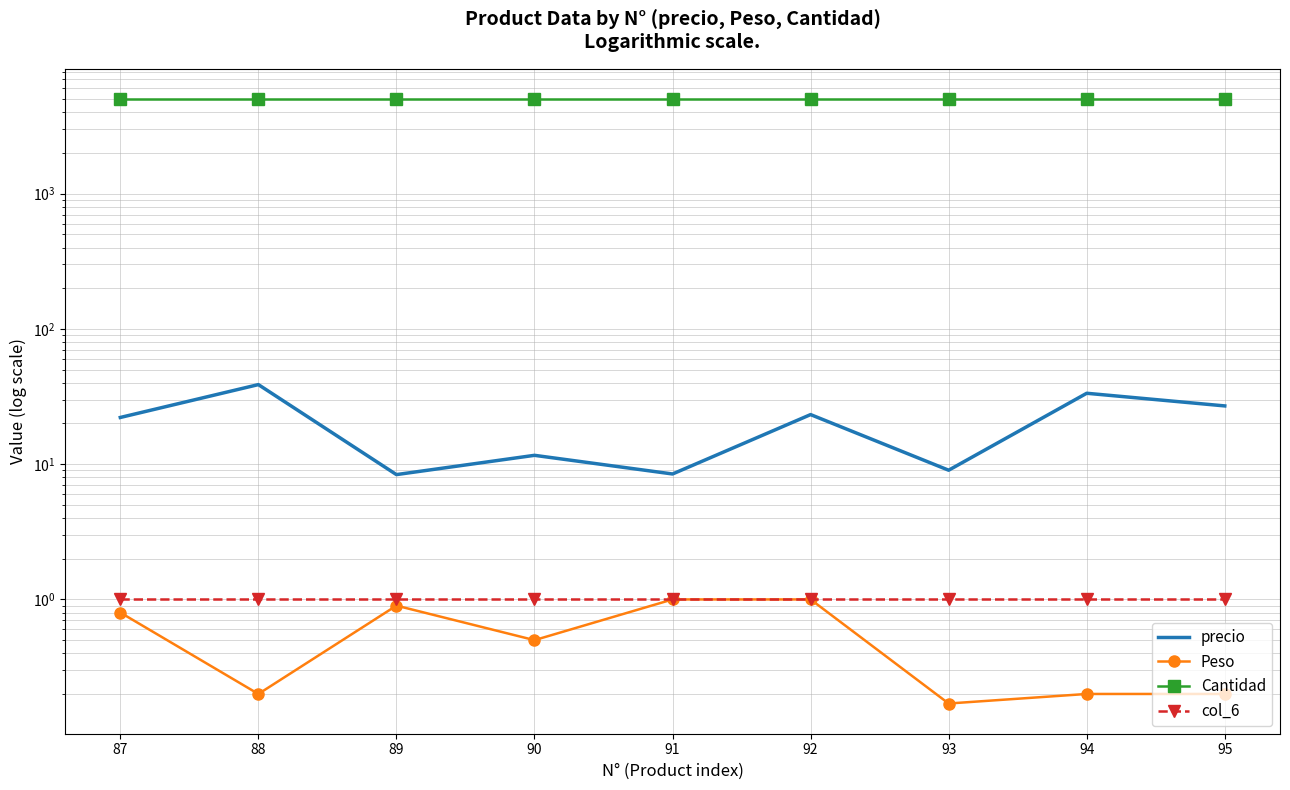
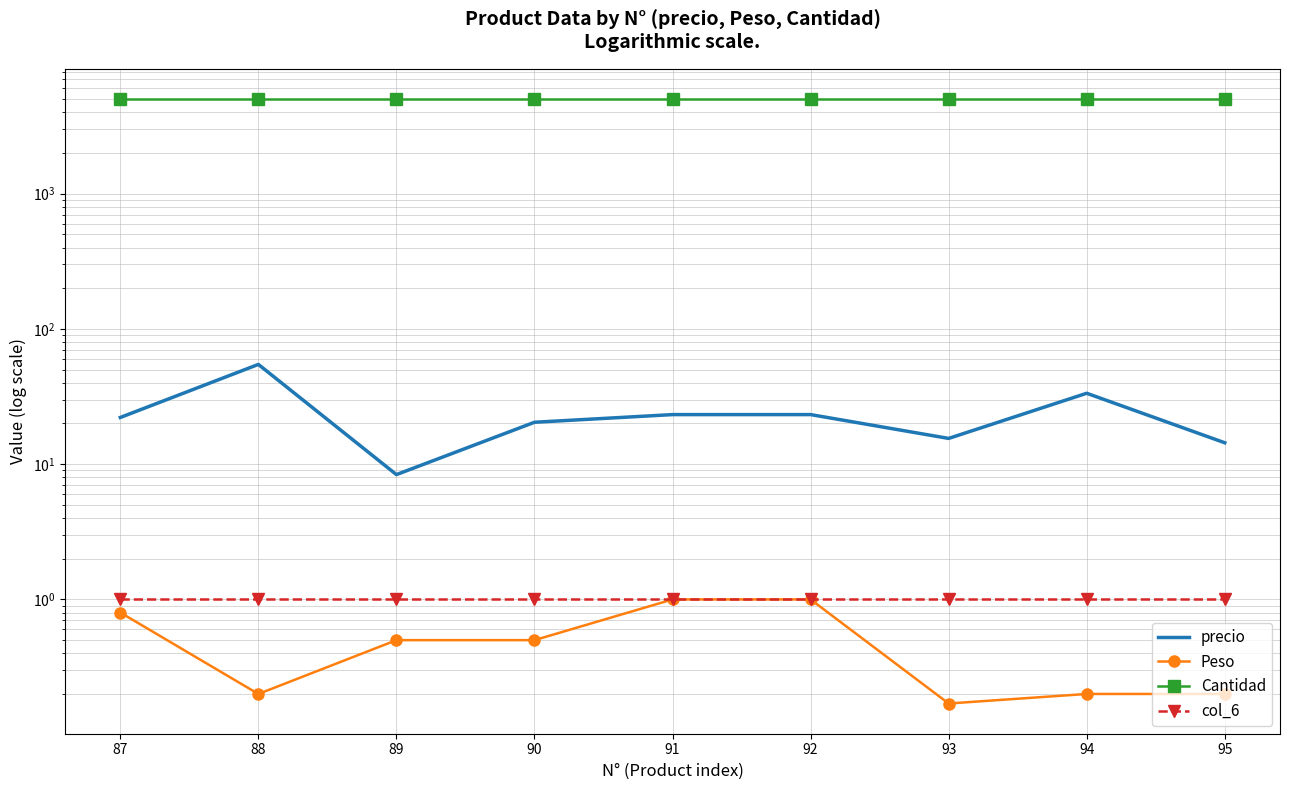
  {
    "precio": {
      "87": 22,
-     "88": 39,
+     "88": 55,
      "89": 8,
-     "90": 12,
-     "91": 8,
+     "90": 20,
+     "91": 23,
      "92": 23,
-     "93": 9,
+     "93": 16,
      "94": 33,
-     "95": 27
+     "95": 14
    },
    "Peso": {
      "87": 0.8,
      "88": 0.2,
-     "89": 0.9,
+     "89": 0.5,
      "90": 0.5,
      "93": 0.17,
      "94": 0.2
    },
    "Cantidad": {
      "87": 5000,
      "88": 5000,
      "89": 5000,
      "90": 5000,
      "91": 5000,
      "92": 5000,
      "93": 5000,
      "94": 5000,
      "95": 5000
    },
    "col_6": {
      "87": 1.0,
      "88": 1.0,
      "89": 1.0,
      "90": 1.0,
      "93": 1.0,
      "94": 1.0,
      "95": 1.0
    }
  }
